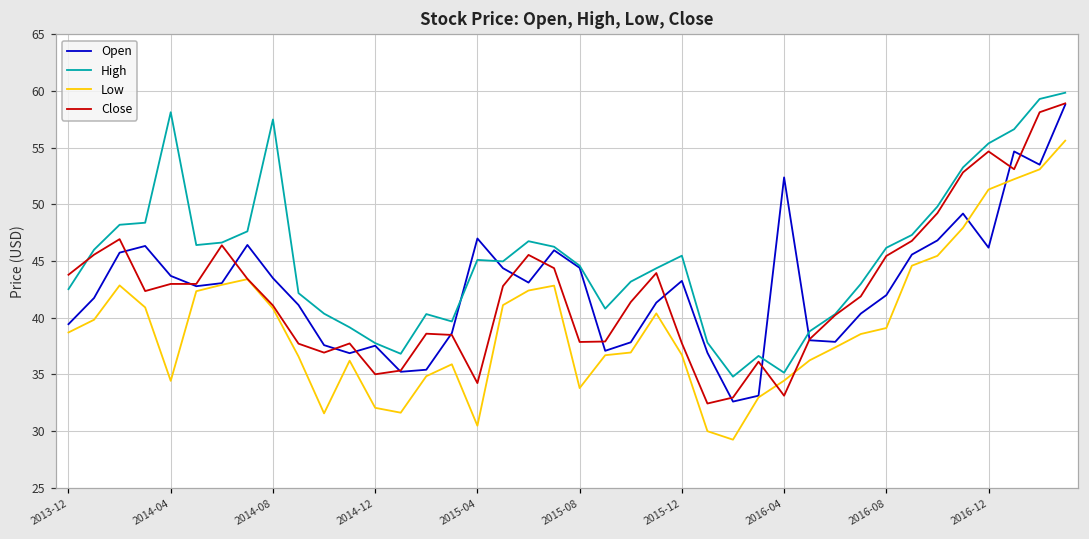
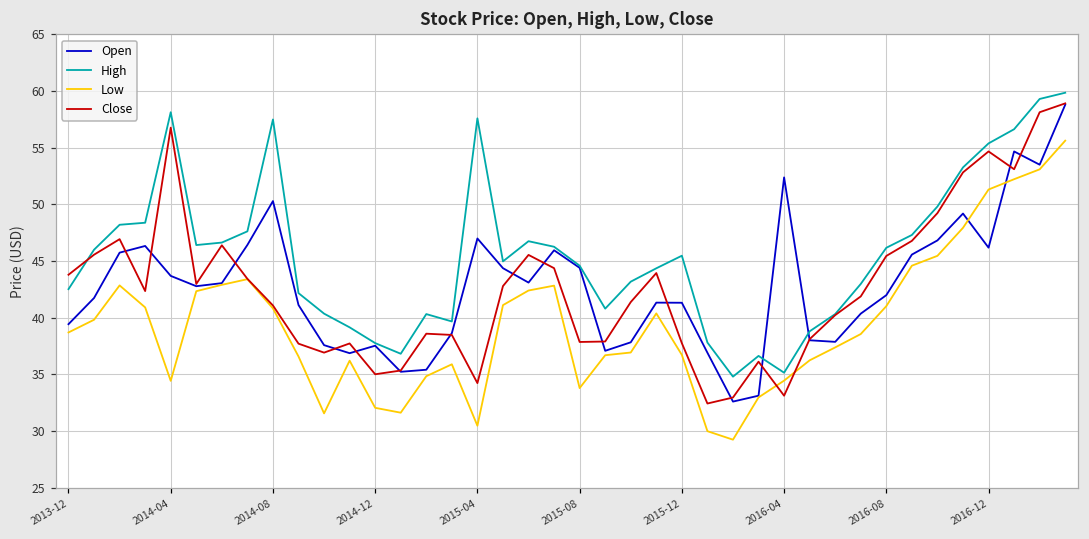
  {
    "Open": {
      "2013-12": 39.4,
      "2014-04": 43.7,
-     "2014-08": 43.5,
+     "2014-08": 50.3,
      "2015-04": 47.0,
-     "2015-12": 43.3,
+     "2015-12": 41.3,
      "2016-04": 52.4,
      "2016-08": 42.0,
      "2016-12": 46.2
    },
    "High": {
      "2013-12": 42.5,
      "2014-04": 58.1,
      "2014-08": 57.5,
-     "2015-04": 45.1,
+     "2015-04": 57.6,
      "2015-12": 45.5,
      "2016-04": 35.2,
      "2016-08": 46.2,
      "2016-12": 55.4
    },
    "Low": {
      "2013-12": 38.7,
      "2014-04": 34.4,
      "2014-08": 40.8,
      "2014-12": 32.1,
      "2015-04": 30.5,
      "2015-08": 33.8,
      "2015-12": 36.7,
      "2016-04": 34.5,
-     "2016-08": 39.1,
+     "2016-08": 41.0,
      "2016-12": 51.3
    },
    "Close": {
      "2013-12": 43.8,
-     "2014-04": 43.0,
+     "2014-04": 56.8,
      "2014-08": 41.1,
      "2014-12": 35.0,
      "2015-04": 34.2,
      "2015-08": 37.9,
      "2015-12": 37.8,
      "2016-04": 33.1,
      "2016-08": 45.5,
      "2016-12": 54.7
    }
  }
